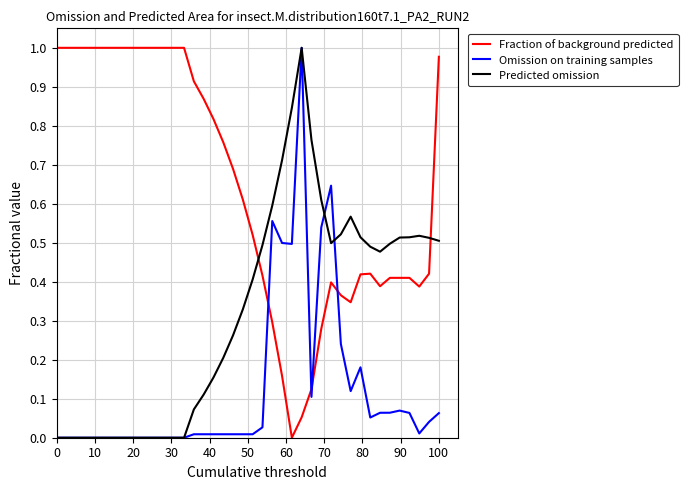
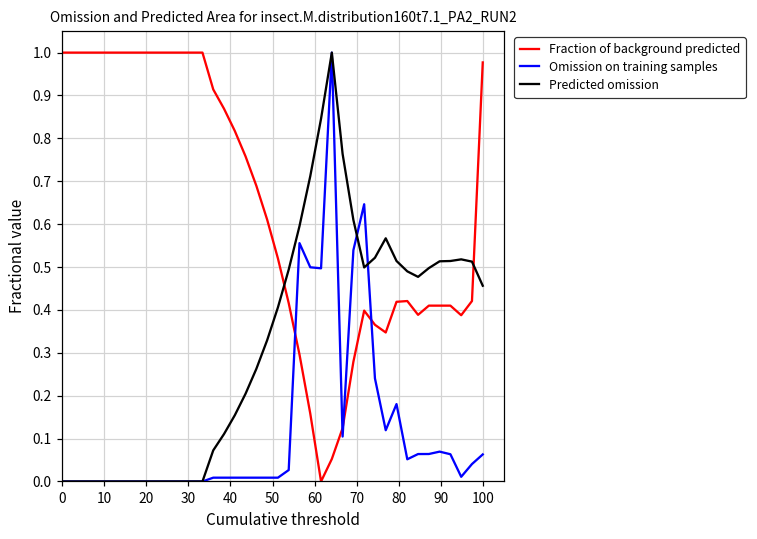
  {
    "Fraction of background predicted": {
      "0": 1.00,
      "100": 0.98
    },
    "Omission on training samples": {
      "100": 0.06
    },
    "Predicted omission": {
-     "100": 0.51
+     "100": 0.46
    }
  }
